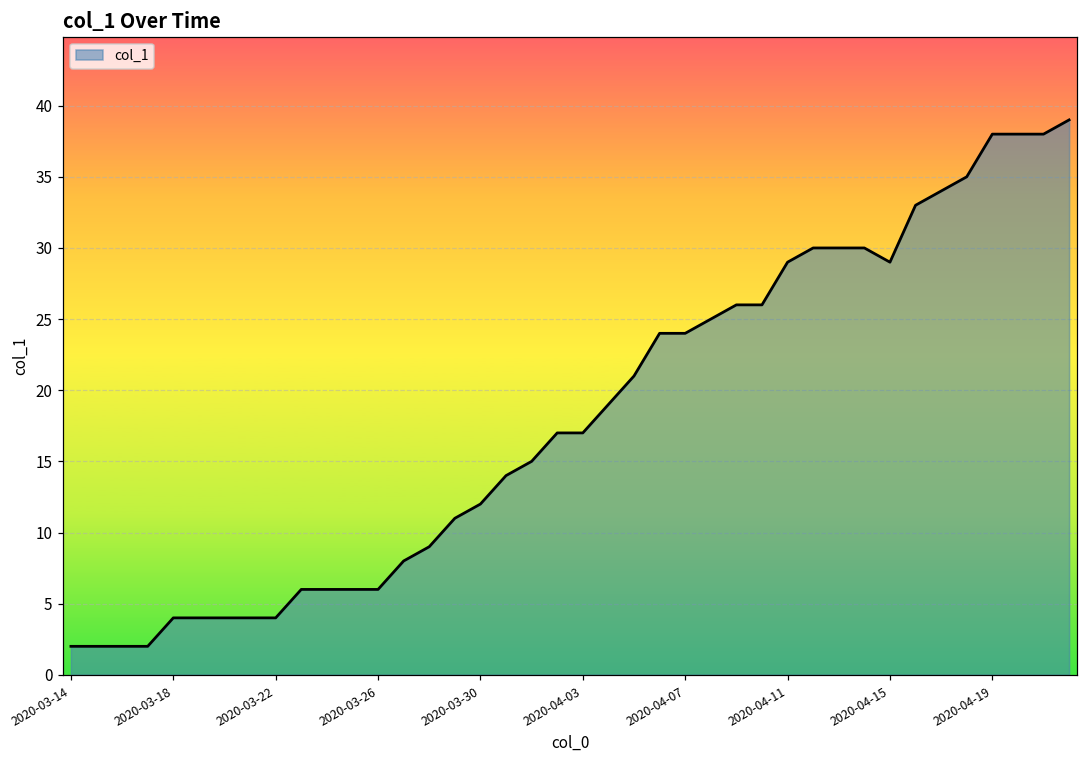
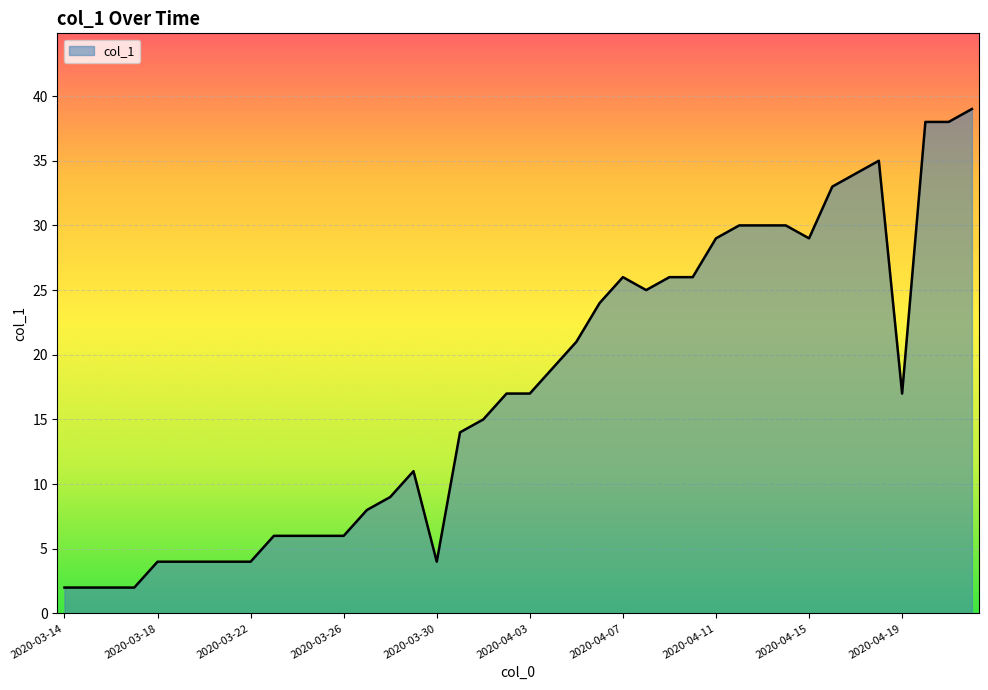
  {
    "2020-03-14": 2,
    "2020-03-18": 4,
    "2020-03-22": 4,
    "2020-03-26": 6,
-   "2020-03-30": 12,
+   "2020-03-30": 4,
    "2020-04-03": 17,
-   "2020-04-07": 24,
+   "2020-04-07": 26,
    "2020-04-11": 29,
    "2020-04-15": 29,
-   "2020-04-19": 38
+   "2020-04-19": 17
  }
